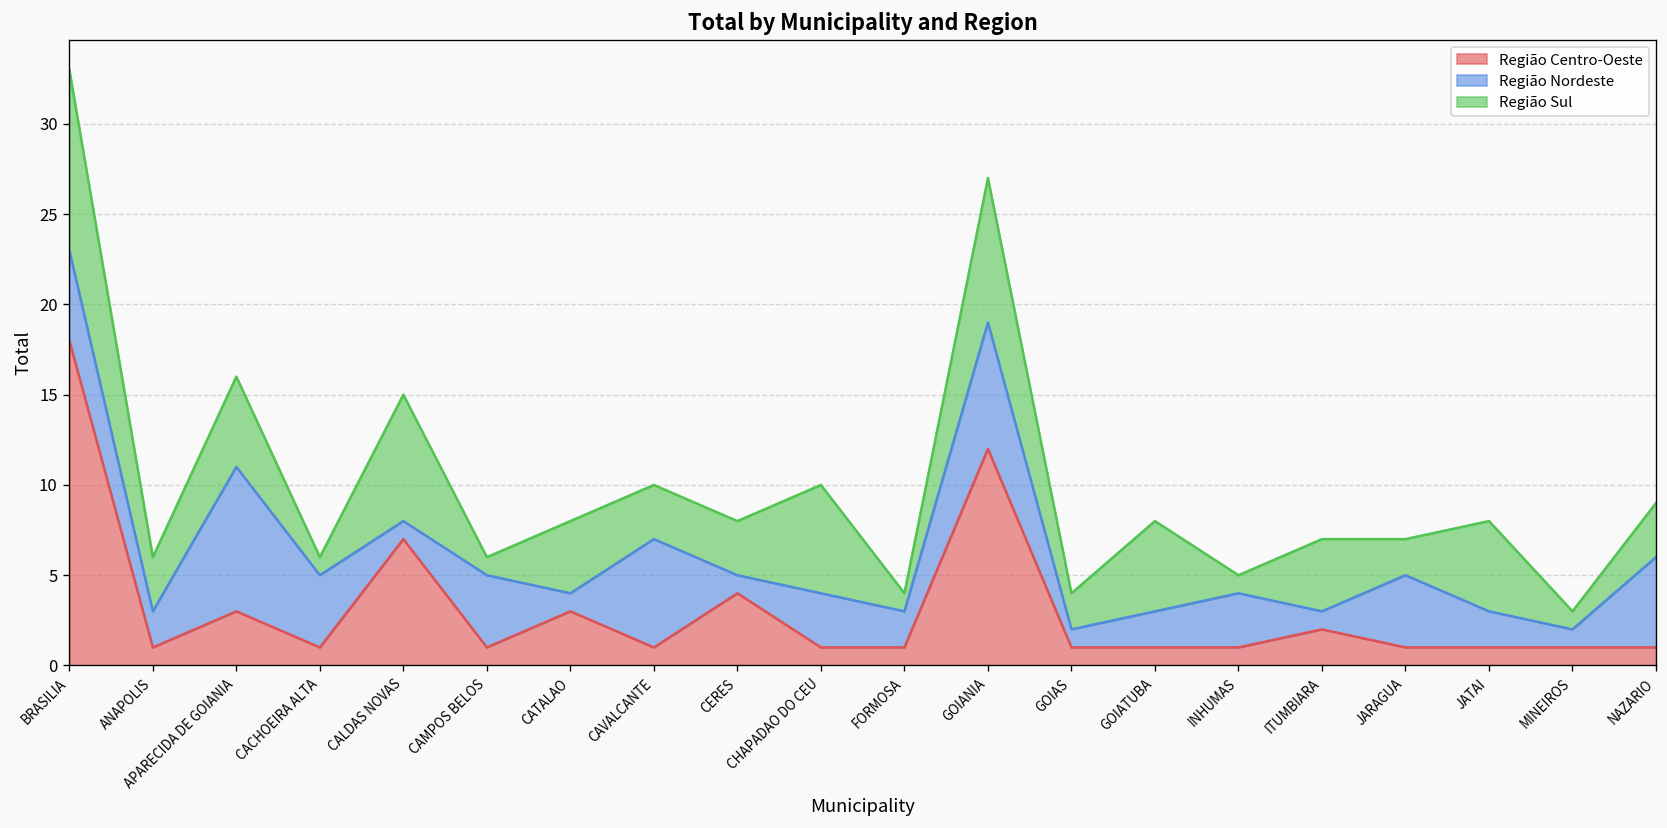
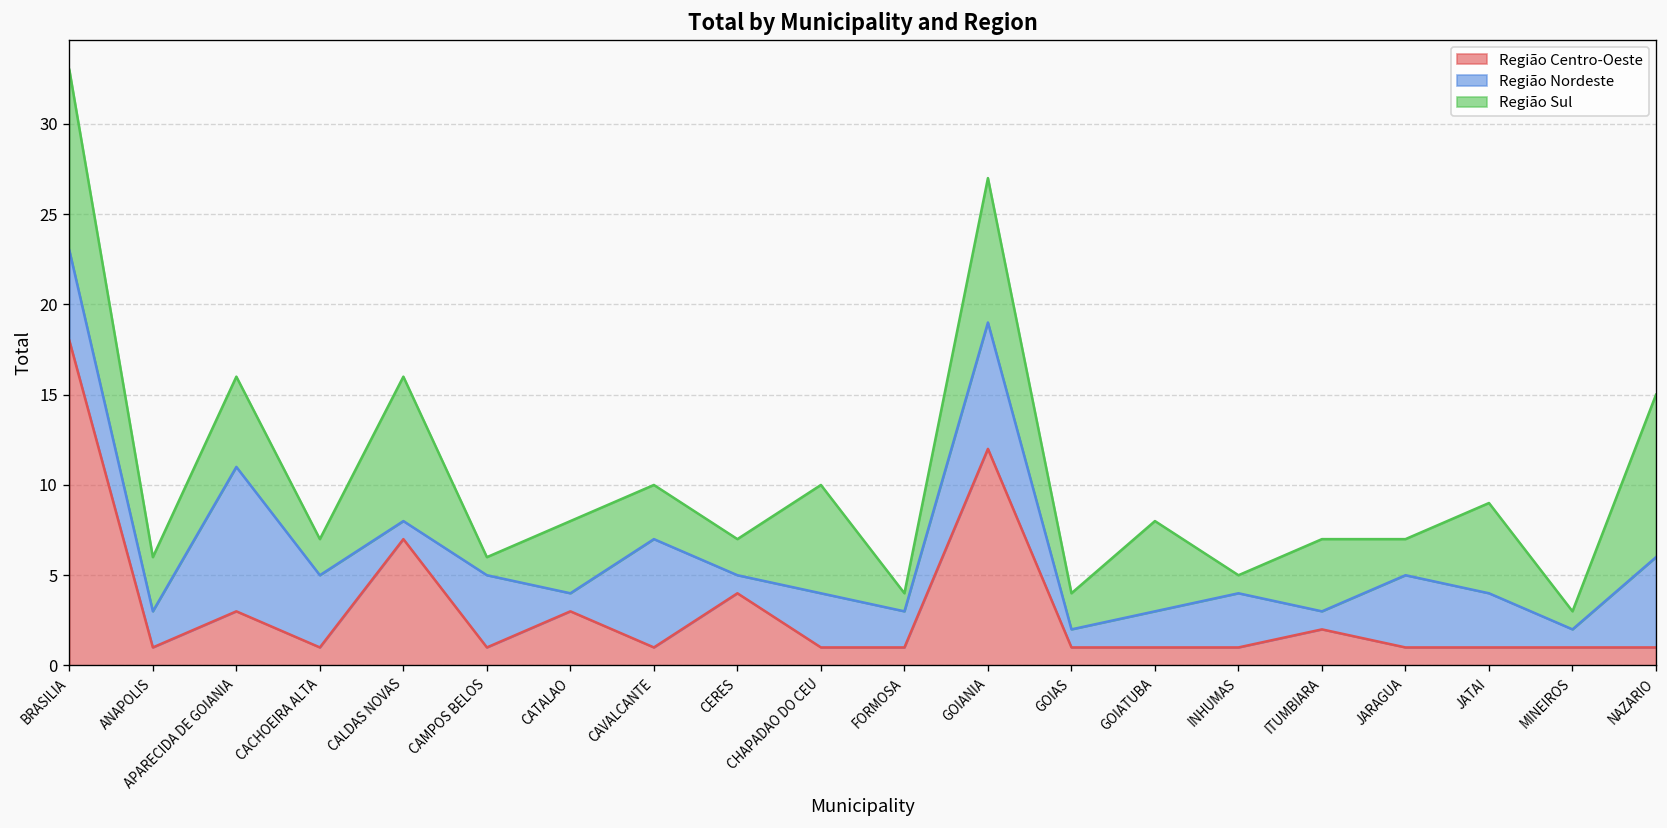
  {
    "Região Centro-Oeste": {
      "BRASILIA": 18,
      "ANAPOLIS": 1,
      "APARECIDA DE GOIANIA": 3,
      "CACHOEIRA ALTA": 1,
      "CALDAS NOVAS": 7,
      "CAMPOS BELOS": 1,
      "CATALAO": 3,
      "CAVALCANTE": 1,
      "CERES": 4,
      "CHAPADAO DO CEU": 1,
      "FORMOSA": 1,
      "GOIANIA": 12,
      "GOIAS": 1,
      "GOIATUBA": 1,
      "INHUMAS": 1,
      "ITUMBIARA": 2,
      "JARAGUA": 1,
      "JATAI": 1,
      "MINEIROS": 1,
      "NAZARIO": 1
    },
    "Região Nordeste": {
      "BRASILIA": 5,
      "ANAPOLIS": 2,
      "APARECIDA DE GOIANIA": 8,
      "CACHOEIRA ALTA": 4,
      "CALDAS NOVAS": 1,
      "CAMPOS BELOS": 4,
      "CATALAO": 1,
      "CAVALCANTE": 6,
      "CERES": 1,
      "CHAPADAO DO CEU": 3,
      "FORMOSA": 2,
      "GOIANIA": 7,
      "GOIAS": 1,
      "GOIATUBA": 2,
      "INHUMAS": 3,
      "ITUMBIARA": 1,
      "JARAGUA": 4,
-     "JATAI": 2,
+     "JATAI": 3,
      "MINEIROS": 1,
      "NAZARIO": 5
    },
    "Região Sul": {
      "BRASILIA": 10,
      "ANAPOLIS": 3,
      "APARECIDA DE GOIANIA": 5,
-     "CACHOEIRA ALTA": 1,
-     "CALDAS NOVAS": 7,
+     "CACHOEIRA ALTA": 2,
+     "CALDAS NOVAS": 8,
      "CAMPOS BELOS": 1,
      "CATALAO": 4,
      "CAVALCANTE": 3,
-     "CERES": 3,
+     "CERES": 2,
      "CHAPADAO DO CEU": 6,
      "FORMOSA": 1,
      "GOIANIA": 8,
      "GOIAS": 2,
      "GOIATUBA": 5,
      "INHUMAS": 1,
      "ITUMBIARA": 4,
      "JARAGUA": 2,
      "JATAI": 5,
      "MINEIROS": 1,
-     "NAZARIO": 3
+     "NAZARIO": 9
    }
  }
